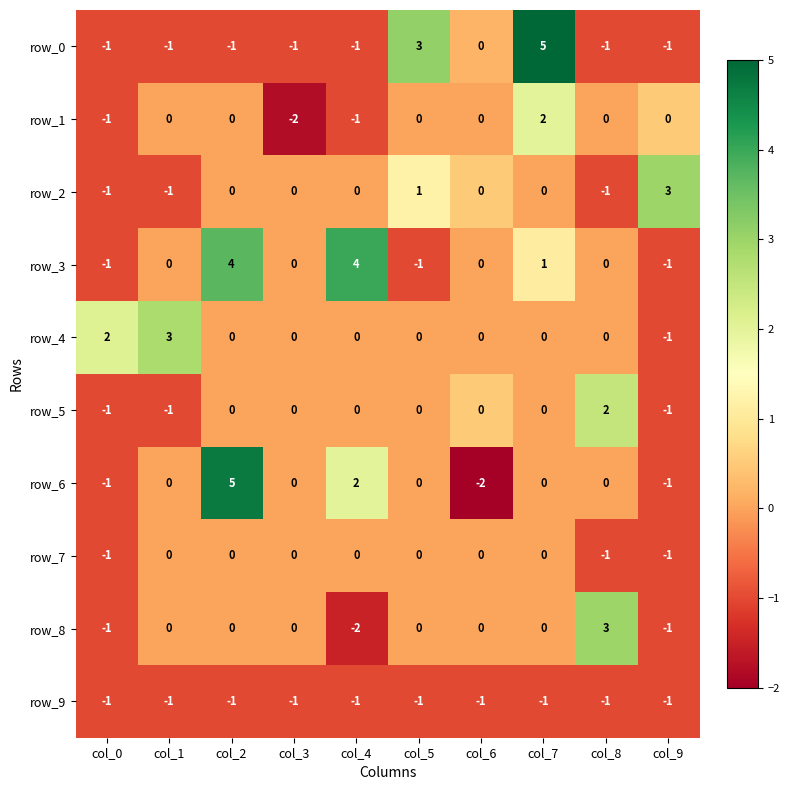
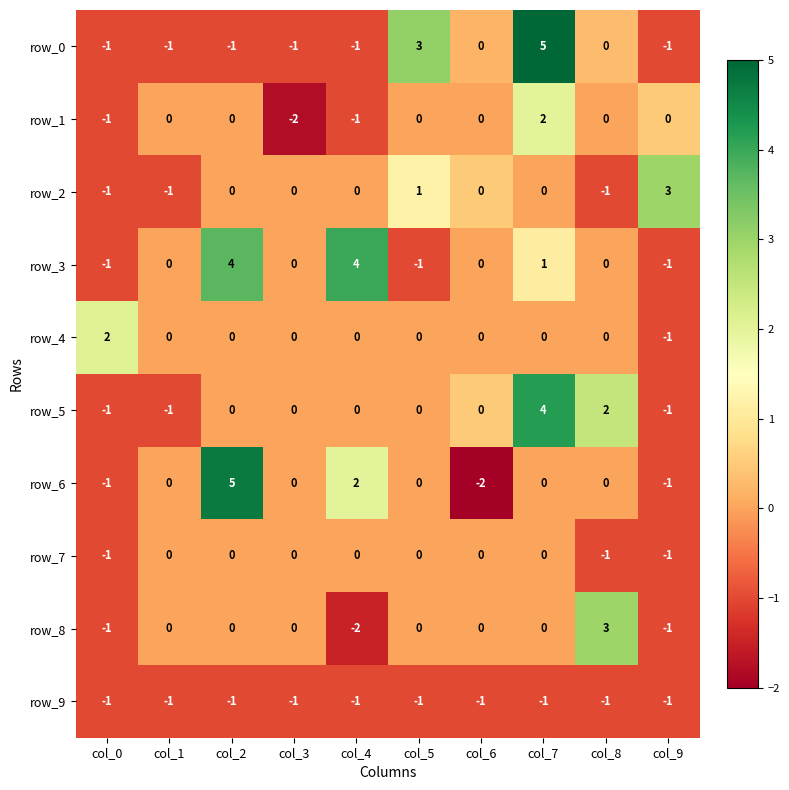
  {
    "row_0": {
      "col_0": -1,
      "col_1": -1,
      "col_2": -1,
      "col_3": -1,
      "col_4": -1,
      "col_5": 3,
      "col_6": 0,
      "col_7": 5,
-     "col_8": -1,
+     "col_8": 0,
      "col_9": -1
    },
    "row_1": {
      "col_0": -1,
      "col_1": 0,
      "col_2": 0,
      "col_3": -2,
      "col_4": -1,
      "col_5": 0,
      "col_6": 0,
      "col_7": 2,
      "col_8": 0,
      "col_9": 0
    },
    "row_2": {
      "col_0": -1,
      "col_1": -1,
      "col_2": 0,
      "col_3": 0,
      "col_4": 0,
      "col_5": 1,
      "col_6": 0,
      "col_7": 0,
      "col_8": -1,
      "col_9": 3
    },
    "row_3": {
      "col_0": -1,
      "col_1": 0,
      "col_2": 4,
      "col_3": 0,
      "col_4": 4,
      "col_5": -1,
      "col_6": 0,
      "col_7": 1,
      "col_8": 0,
      "col_9": -1
    },
    "row_4": {
      "col_0": 2,
-     "col_1": 3,
+     "col_1": 0,
      "col_2": 0,
      "col_3": 0,
      "col_4": 0,
      "col_5": 0,
      "col_6": 0,
      "col_7": 0,
      "col_8": 0,
      "col_9": -1
    },
    "row_5": {
      "col_0": -1,
      "col_1": -1,
      "col_2": 0,
      "col_3": 0,
      "col_4": 0,
      "col_5": 0,
      "col_6": 0,
-     "col_7": 0,
+     "col_7": 4,
      "col_8": 2,
      "col_9": -1
    },
    "row_6": {
      "col_0": -1,
      "col_1": 0,
      "col_2": 5,
      "col_3": 0,
      "col_4": 2,
      "col_5": 0,
      "col_6": -2,
      "col_7": 0,
      "col_8": 0,
      "col_9": -1
    },
    "row_7": {
      "col_0": -1,
      "col_1": 0,
      "col_2": 0,
      "col_3": 0,
      "col_4": 0,
      "col_5": 0,
      "col_6": 0,
      "col_7": 0,
      "col_8": -1,
      "col_9": -1
    },
    "row_8": {
      "col_0": -1,
      "col_1": 0,
      "col_2": 0,
      "col_3": 0,
      "col_4": -2,
      "col_5": 0,
      "col_6": 0,
      "col_7": 0,
      "col_8": 3,
      "col_9": -1
    },
    "row_9": {
      "col_0": -1,
      "col_1": -1,
      "col_2": -1,
      "col_3": -1,
      "col_4": -1,
      "col_5": -1,
      "col_6": -1,
      "col_7": -1,
      "col_8": -1,
      "col_9": -1
    }
  }
